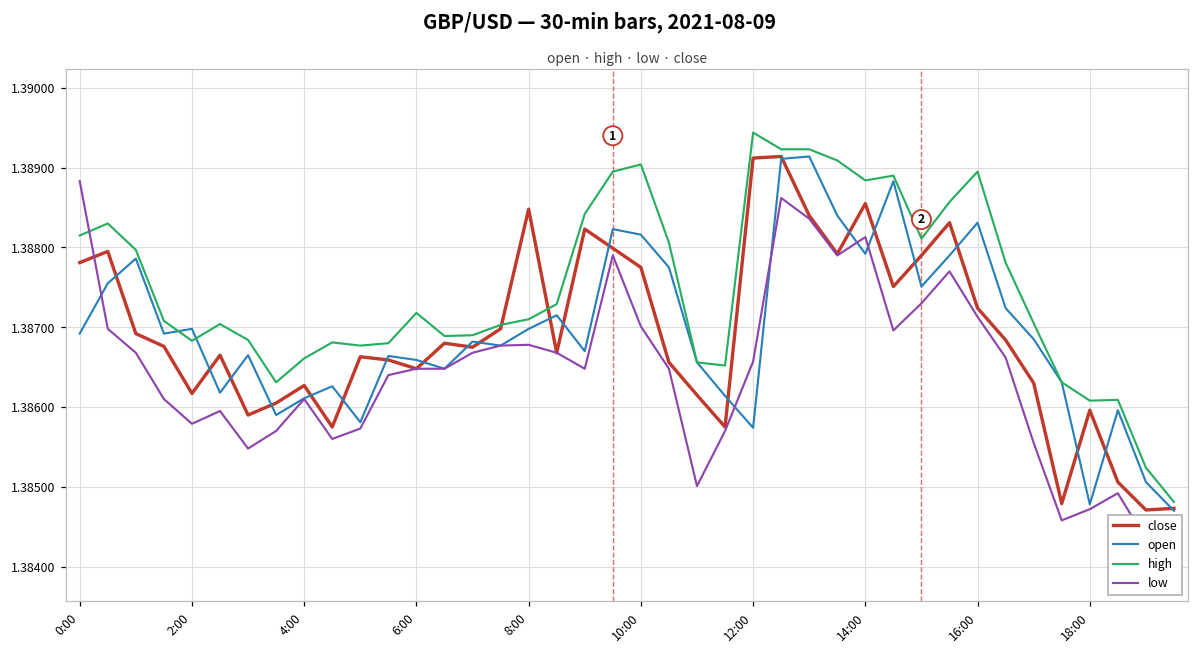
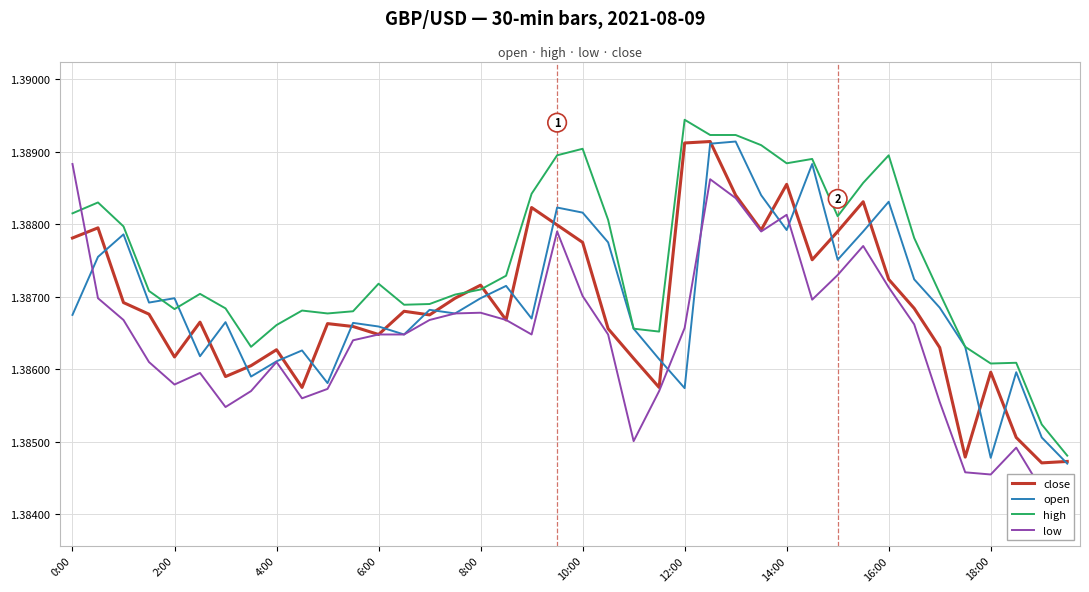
  {
    "close": {
      "0:00": 1.3878,
      "2:00": 1.3862,
      "4:00": 1.3863,
-     "8:00": 1.3885,
+     "8:00": 1.3872,
      "10:00": 1.3878,
      "12:00": 1.3891,
      "14:00": 1.3886,
      "16:00": 1.3872,
      "18:00": 1.3860
    },
    "open": {
-     "0:00": 1.3869,
+     "0:00": 1.3868,
      "2:00": 1.3870,
      "6:00": 1.3866,
      "8:00": 1.3870,
      "10:00": 1.3882,
      "12:00": 1.3857,
      "14:00": 1.3879,
      "16:00": 1.3883,
      "18:00": 1.3848
    },
    "high": {
      "0:00": 1.3882,
      "2:00": 1.3868,
      "4:00": 1.3866,
      "6:00": 1.3872,
      "8:00": 1.3871,
      "12:00": 1.3894,
      "14:00": 1.3888,
      "16:00": 1.3890,
      "18:00": 1.3861
    },
    "low": {
      "0:00": 1.3888,
      "2:00": 1.3858,
      "8:00": 1.3868,
      "10:00": 1.3870,
      "12:00": 1.3866,
      "14:00": 1.3881,
      "16:00": 1.3871,
-     "18:00": 1.3847
+     "18:00": 1.3846
    }
  }
